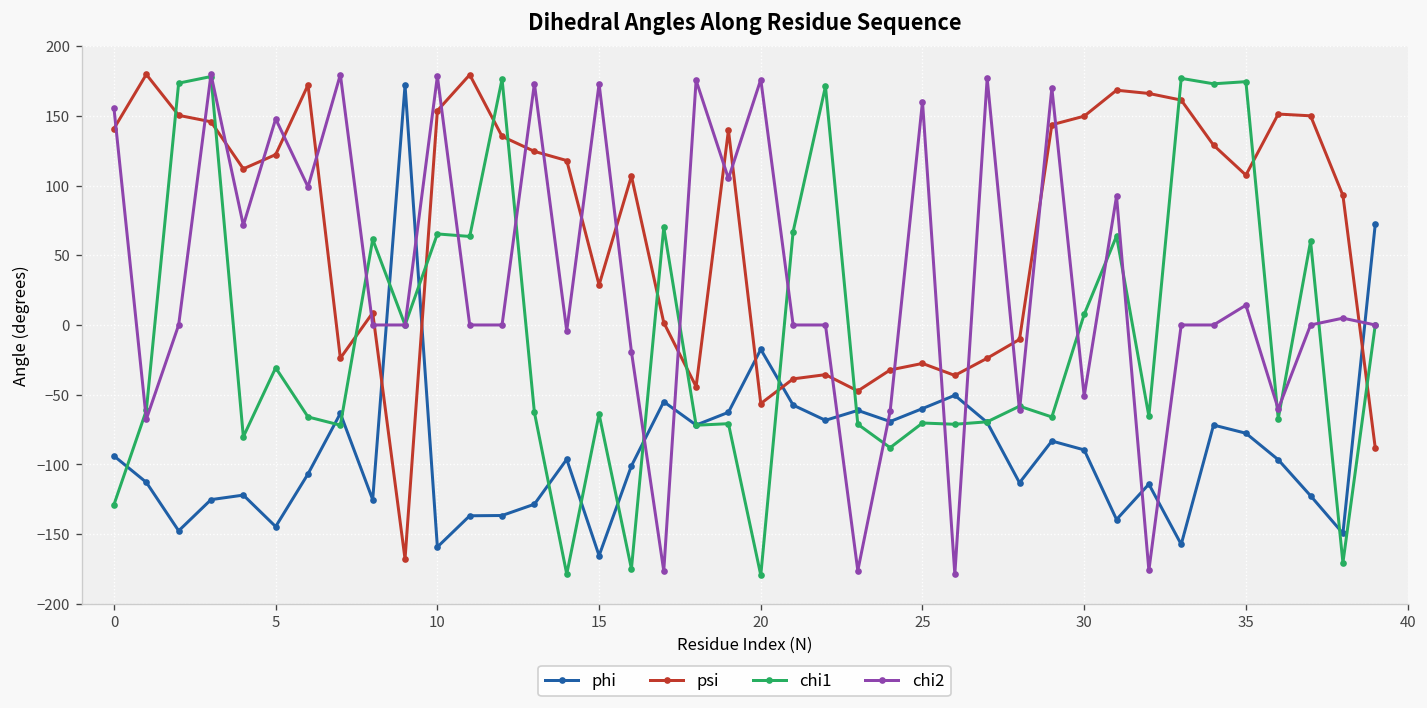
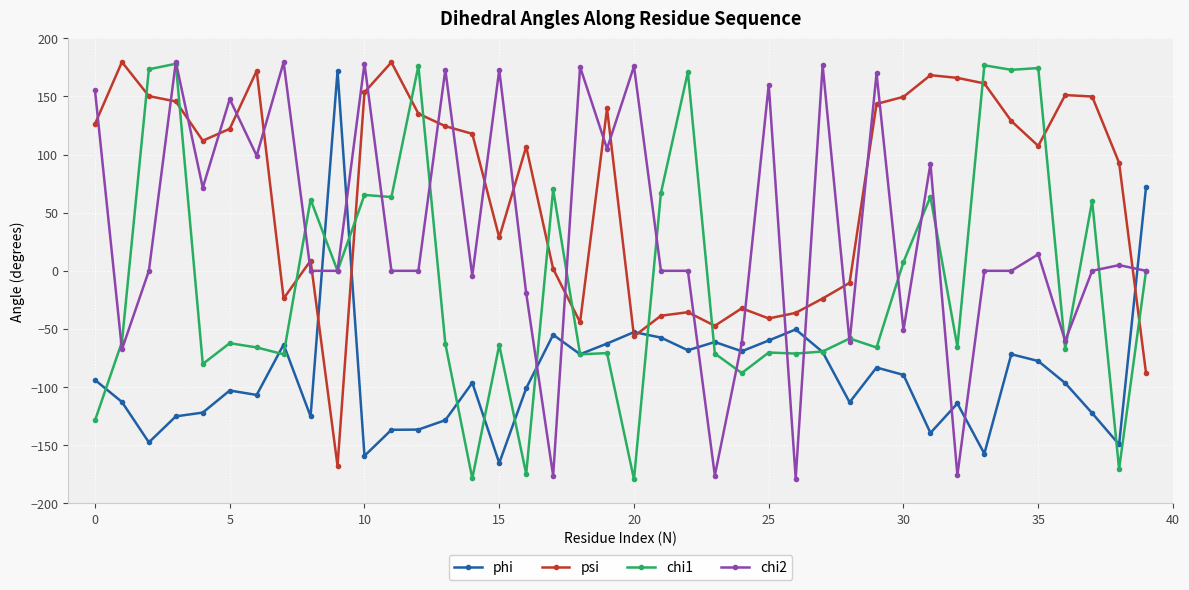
  {
    "phi": {
      "0": -94,
-     "5": -145,
+     "5": -103,
      "10": -159,
      "15": -165,
-     "20": -17,
+     "20": -53,
      "25": -60,
      "30": -90,
      "35": -78
    },
    "psi": {
-     "0": 141,
+     "0": 126,
      "5": 122,
      "10": 154,
      "15": 29,
      "20": -56,
-     "25": -28,
+     "25": -41,
      "30": 150,
      "35": 107
    },
    "chi1": {
      "0": -129,
-     "5": -31,
+     "5": -62,
      "10": 65,
      "15": -64,
      "20": -179,
      "25": -70,
      "30": 8,
      "35": 174
    },
    "chi2": {
      "0": 155,
      "5": 148,
      "10": 178,
      "15": 173,
      "20": 176,
      "25": 160,
      "30": -51,
      "35": 14
    }
  }
